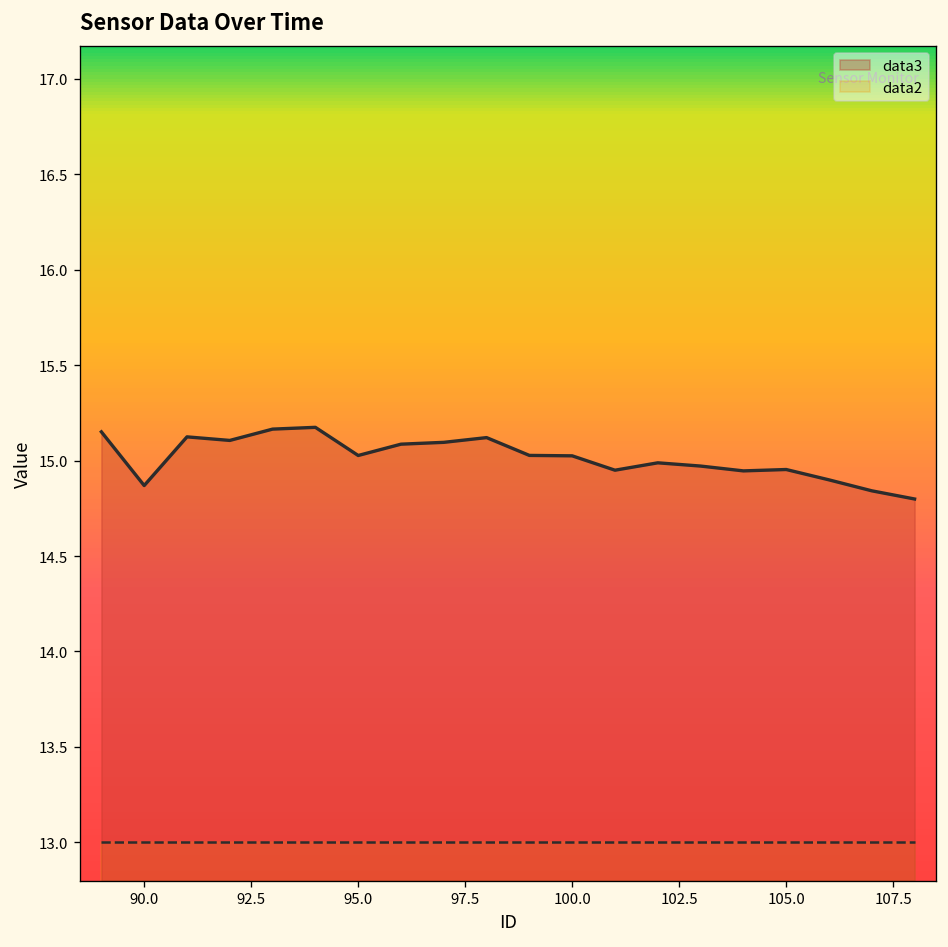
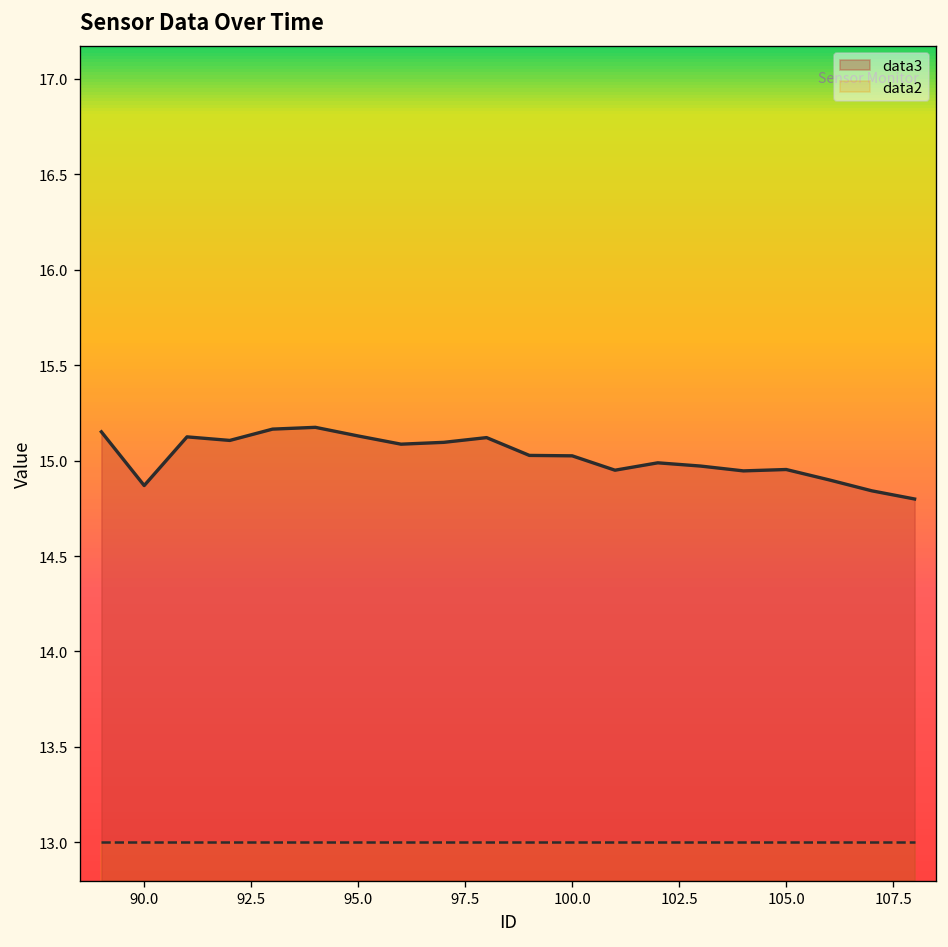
  {
    "data3": {
      "90.0": 14.87,
-     "95.0": 15.03,
+     "95.0": 15.13,
      "100.0": 15.03,
      "105.0": 14.95
    },
    "data2": {
      "90.0": 13.00,
      "95.0": 13.00,
      "100.0": 13.00,
      "105.0": 13.00
    }
  }
